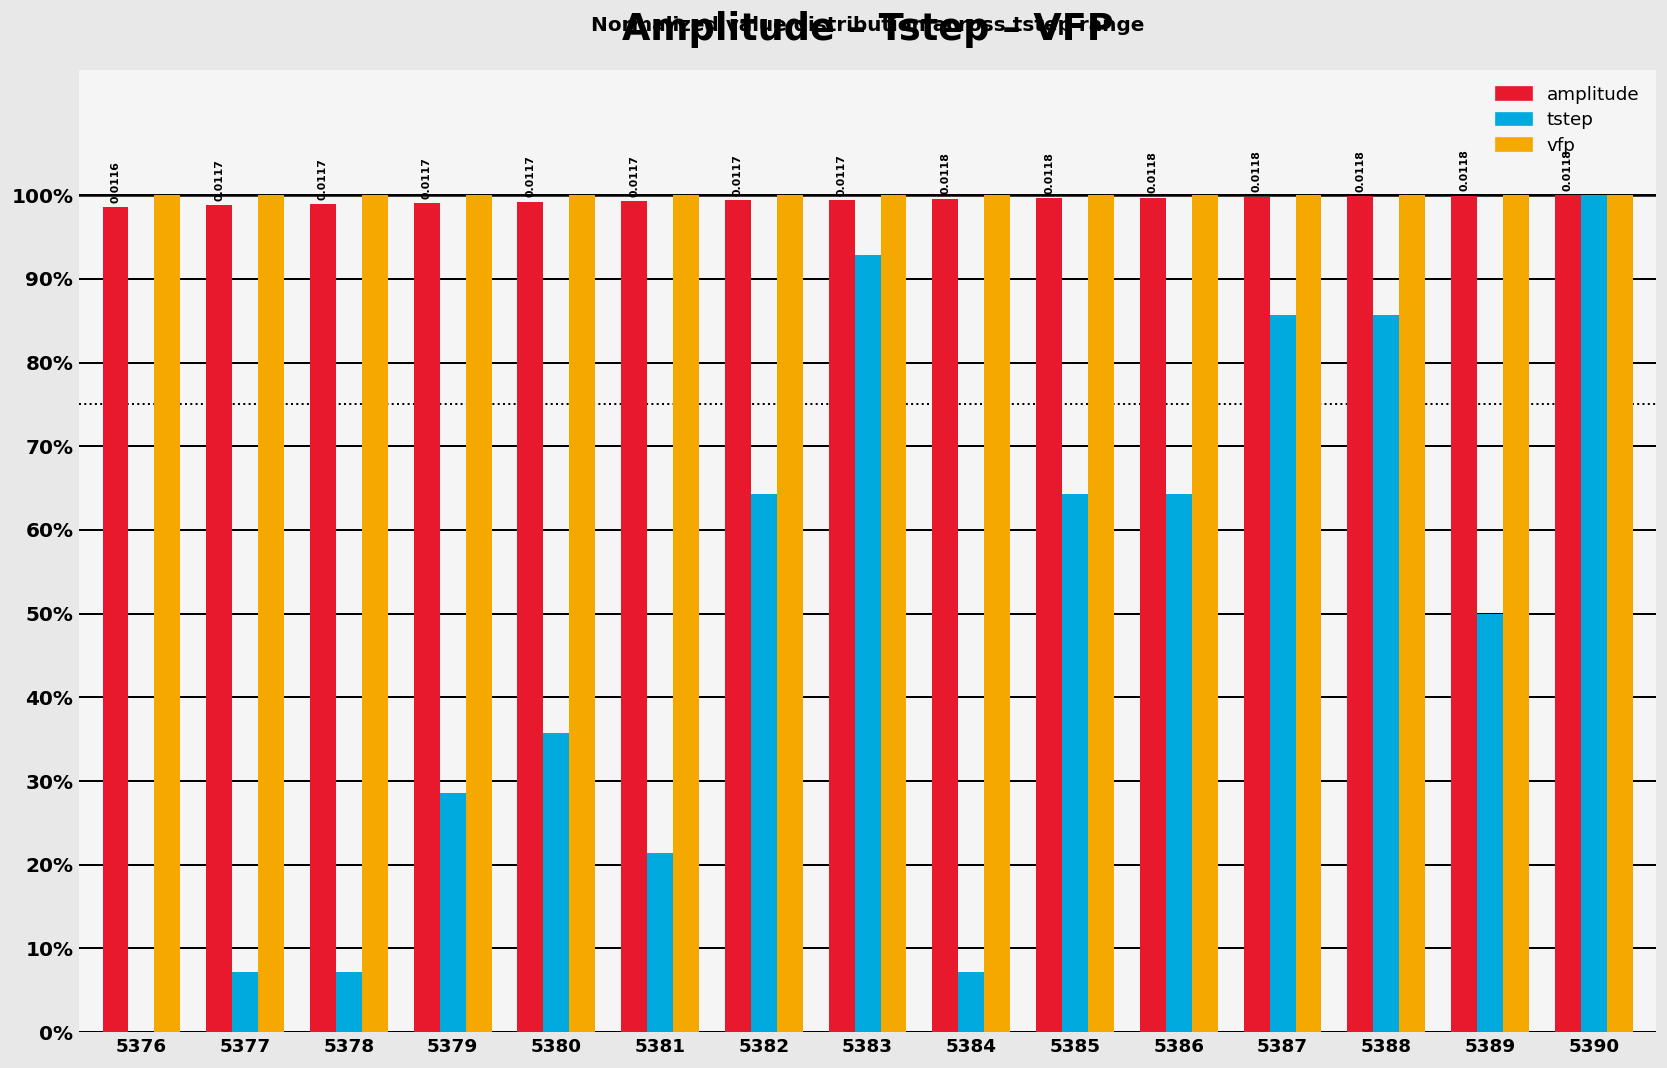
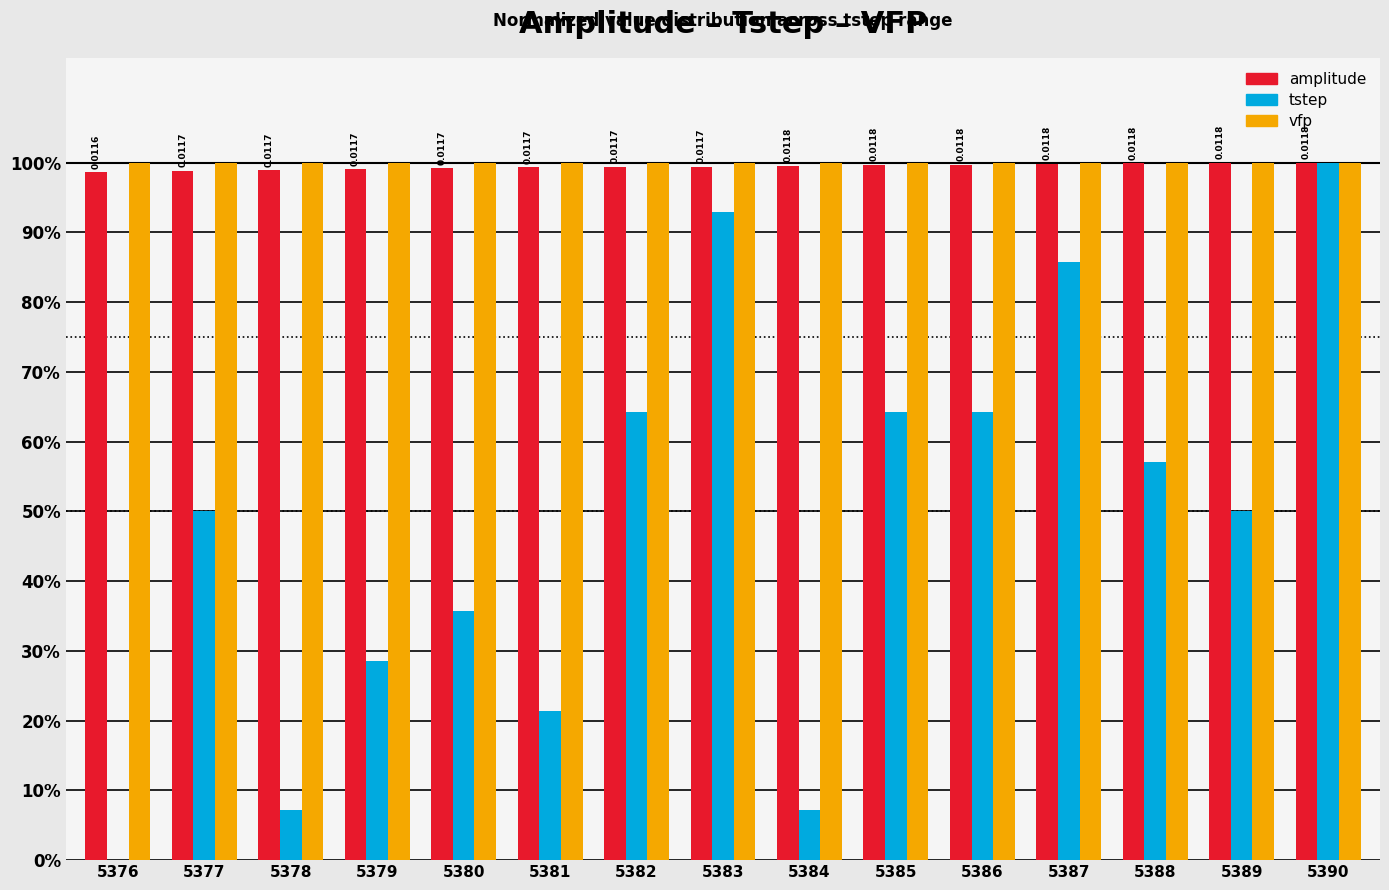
  {
    "tstep": {
      "5376": "0%",
-     "5377": "7%",
+     "5377": "50%",
      "5378": "7%",
      "5379": "29%",
      "5380": "36%",
      "5381": "21%",
      "5382": "64%",
      "5383": "93%",
      "5384": "7%",
      "5385": "64%",
      "5386": "64%",
      "5387": "86%",
-     "5388": "86%",
+     "5388": "57%",
      "5389": "50%",
      "5390": "100%"
    },
    "vfp": {
      "5376": "100%",
      "5377": "100%",
      "5378": "100%",
      "5379": "100%",
      "5380": "100%",
      "5381": "100%",
      "5382": "100%",
      "5383": "100%",
      "5384": "100%",
      "5385": "100%",
      "5386": "100%",
      "5387": "100%",
      "5388": "100%",
      "5389": "100%",
      "5390": "100%"
    }
  }
